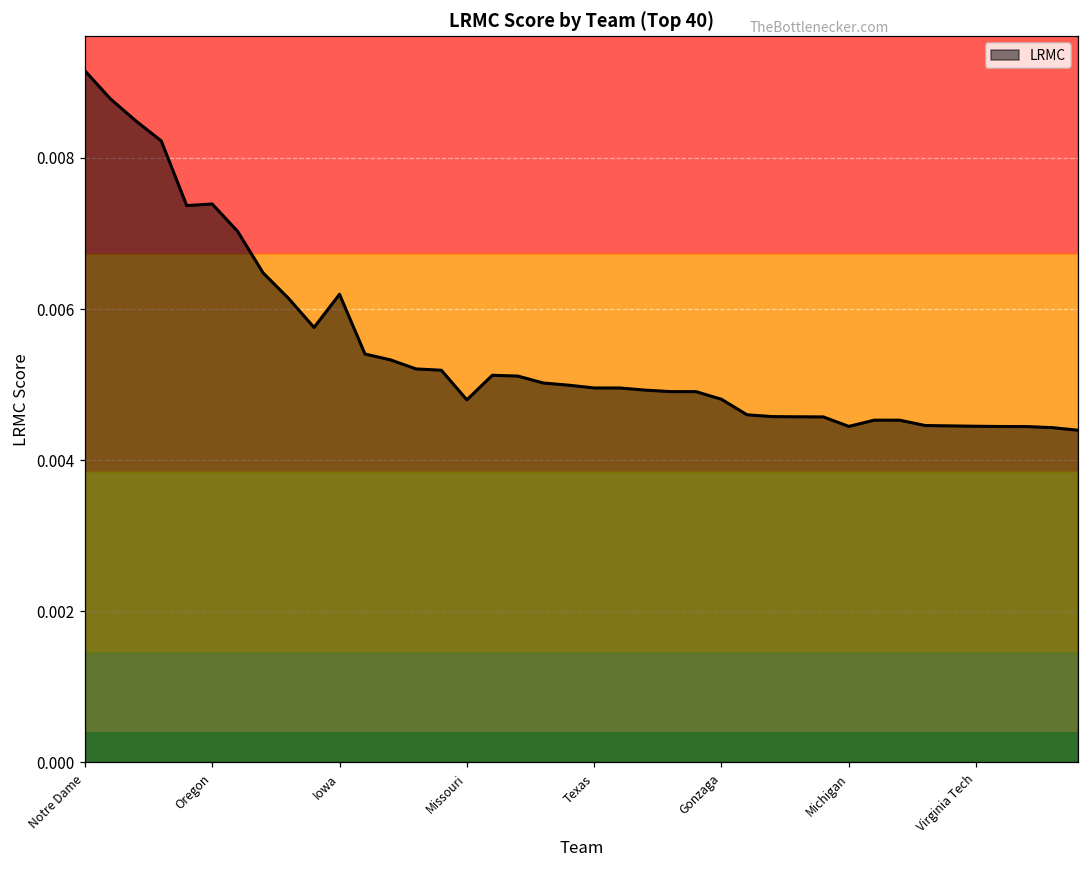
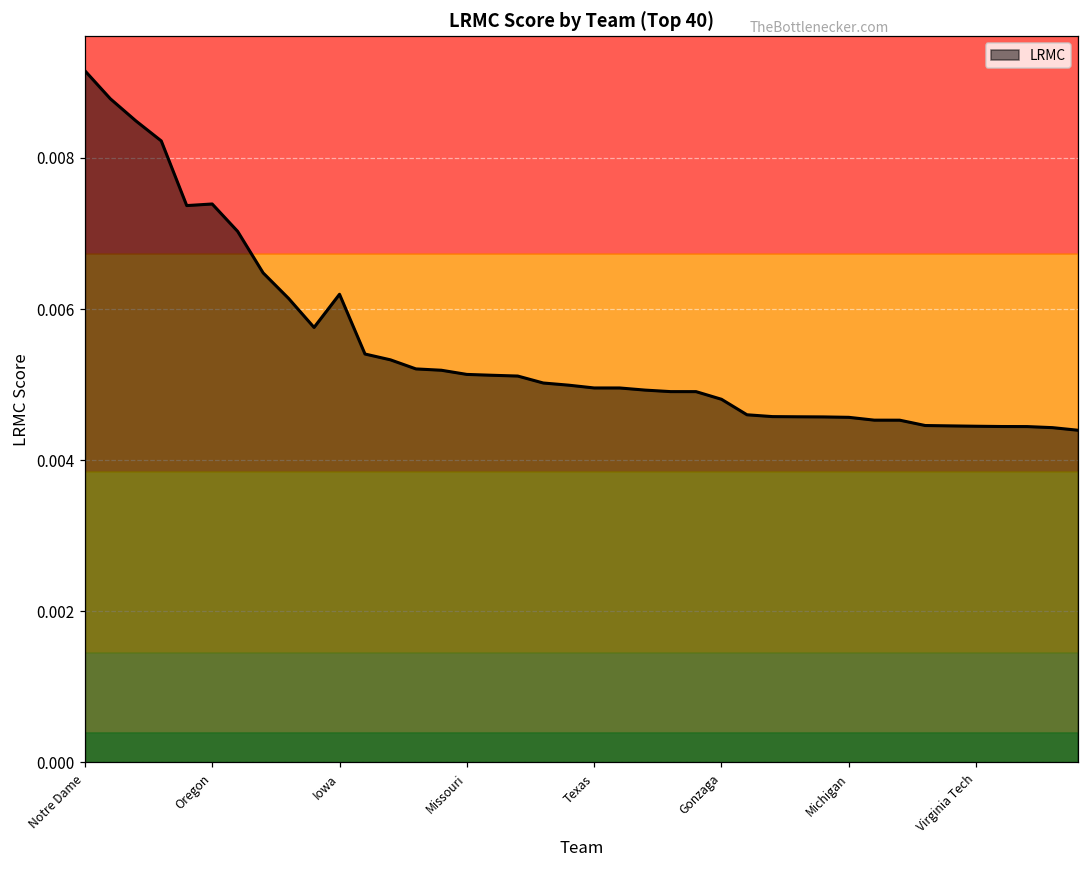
  {
    "Notre Dame": 0.0092,
    "Oregon": 0.0074,
    "Iowa": 0.0062,
-   "Missouri": 0.0048,
+   "Missouri": 0.0051,
    "Texas": 0.0050,
    "Gonzaga": 0.0048,
-   "Michigan": 0.0044,
+   "Michigan": 0.0046,
    "Virginia Tech": 0.0044
  }
